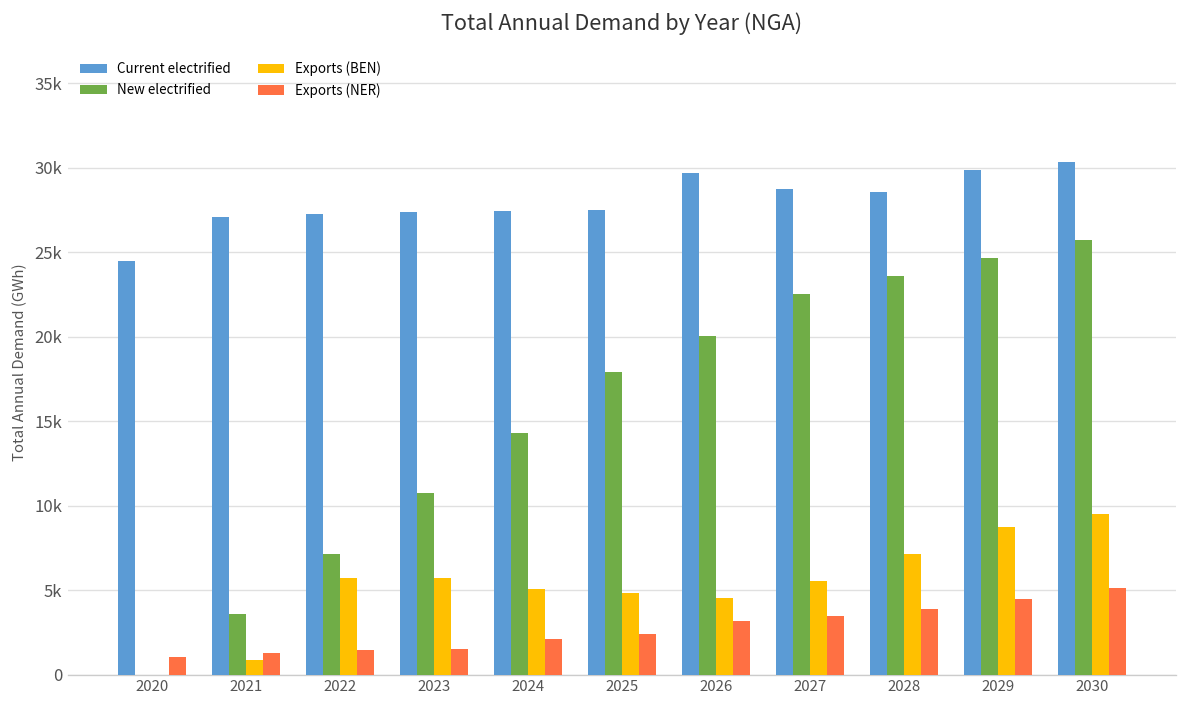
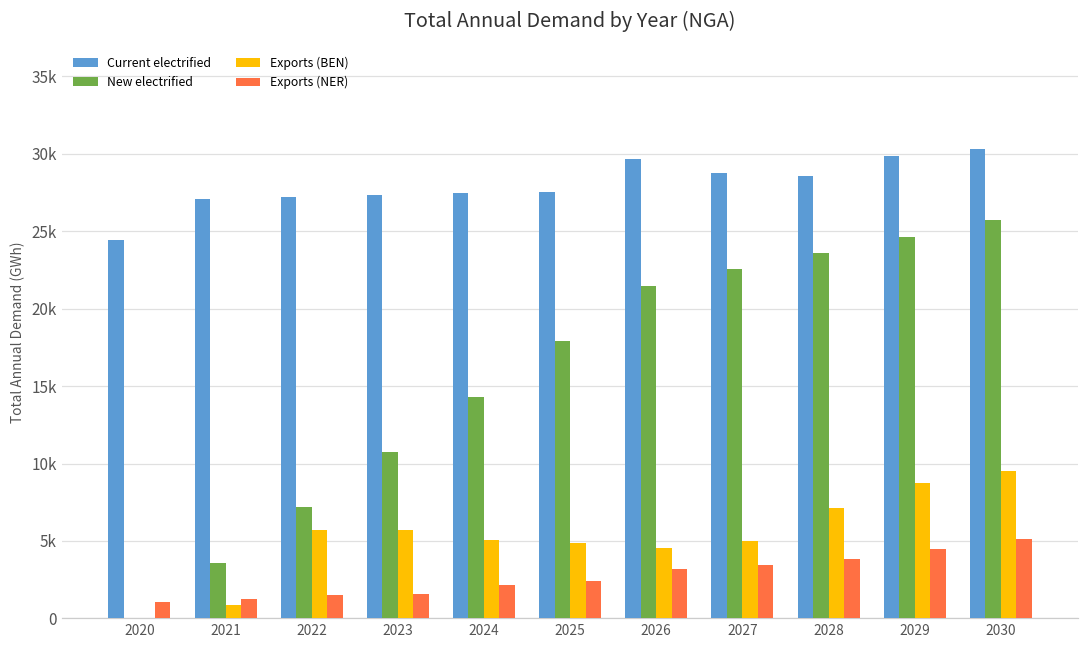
  {
    "Current electrified": {
      "2020": 24500,
      "2021": 27100,
      "2022": 27200,
      "2023": 27400,
      "2024": 27500,
      "2025": 27500,
      "2026": 29700,
      "2027": 28800,
      "2028": 28600,
      "2029": 29900,
      "2030": 30300
    },
    "New electrified": {
      "2020": 0,
      "2021": 3600,
      "2022": 7200,
      "2023": 10700,
      "2024": 14300,
      "2025": 17900,
-     "2026": 20000,
+     "2026": 21500,
      "2027": 22500,
      "2028": 23600,
      "2029": 24700,
      "2030": 25700
    },
    "Exports (BEN)": {
      "2020": 0,
      "2021": 900,
      "2022": 5700,
      "2023": 5700,
      "2024": 5100,
      "2025": 4800,
      "2026": 4500,
-     "2027": 5500,
+     "2027": 5000,
      "2028": 7100,
      "2029": 8700,
      "2030": 9500
    },
    "Exports (NER)": {
      "2020": 1000,
      "2021": 1300,
      "2022": 1500,
      "2023": 1500,
      "2024": 2100,
      "2025": 2400,
      "2026": 3200,
      "2027": 3500,
      "2028": 3900,
      "2029": 4500,
      "2030": 5100
    }
  }
